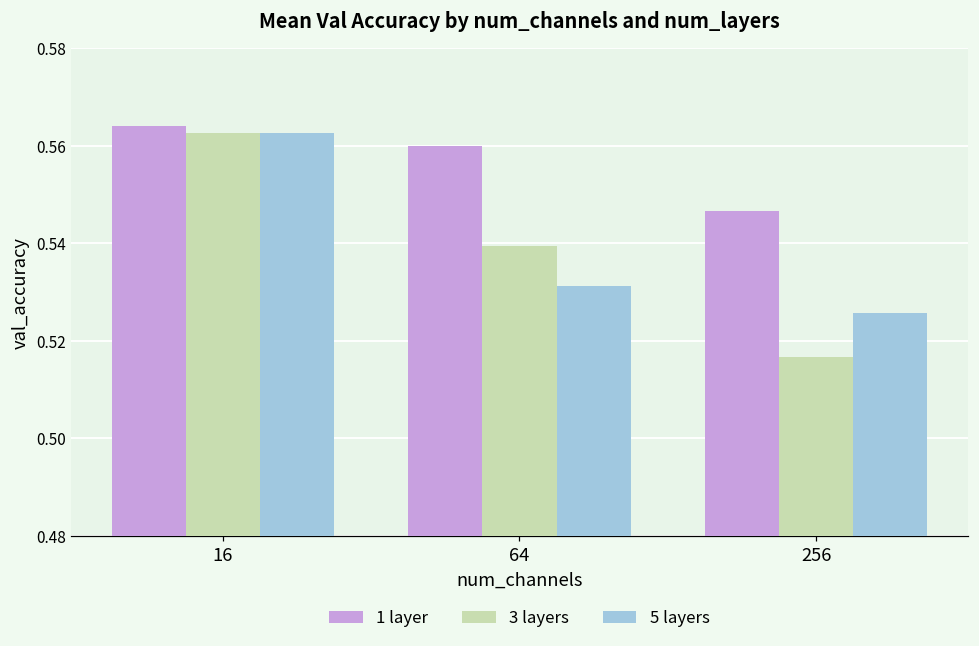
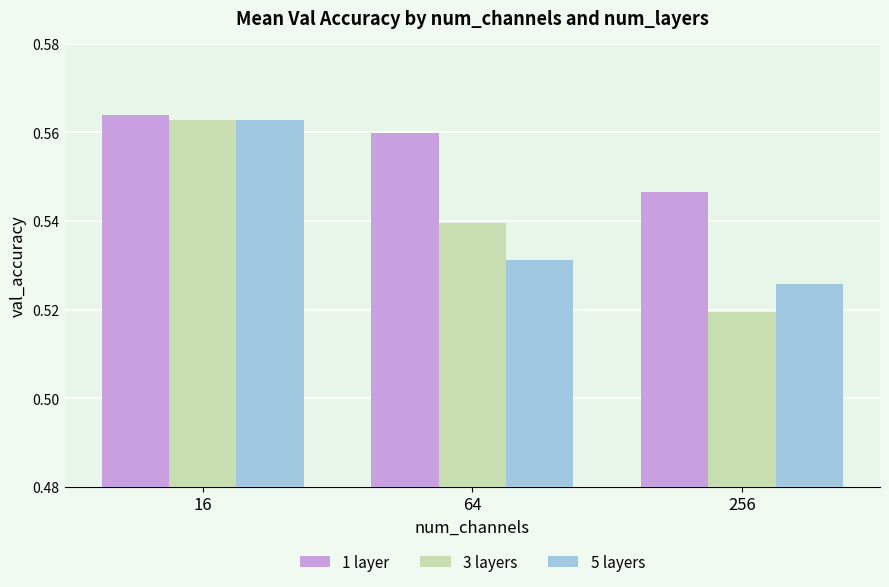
  {
    "3 layers": {
      "16": 0.563,
      "64": 0.540,
-     "256": 0.517
+     "256": 0.519
    }
  }
